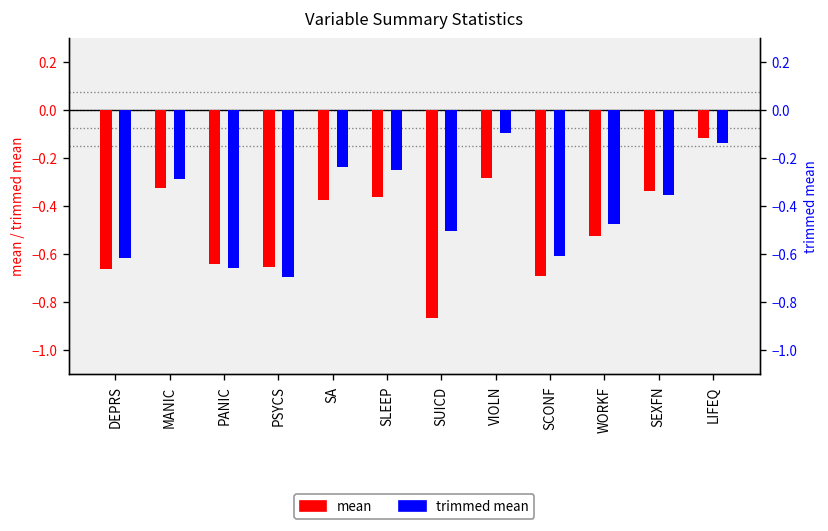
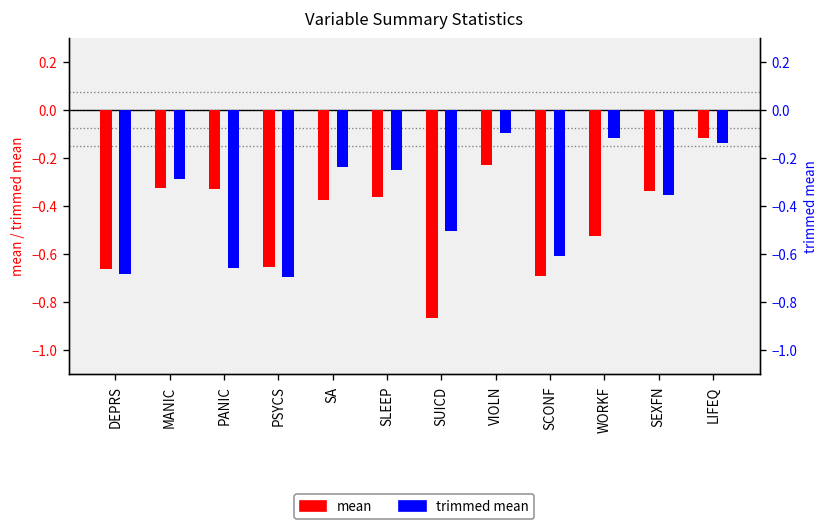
  {
    "mean": {
      "DEPRS": -0.66,
      "MANIC": -0.32,
-     "PANIC": -0.64,
+     "PANIC": -0.33,
      "PSYCS": -0.65,
      "SA": -0.37,
      "SLEEP": -0.36,
      "SUICD": -0.86,
-     "VIOLN": -0.28,
+     "VIOLN": -0.23,
      "SCONF": -0.69,
      "WORKF": -0.53,
      "SEXFN": -0.34,
      "LIFEQ": -0.12
    },
    "trimmed mean": {
-     "DEPRS": -0.61,
+     "DEPRS": -0.68,
      "MANIC": -0.29,
      "PANIC": -0.66,
      "PSYCS": -0.70,
      "SA": -0.24,
      "SLEEP": -0.25,
      "SUICD": -0.50,
      "VIOLN": -0.10,
      "SCONF": -0.61,
-     "WORKF": -0.48,
+     "WORKF": -0.12,
      "SEXFN": -0.36,
      "LIFEQ": -0.13
    }
  }
